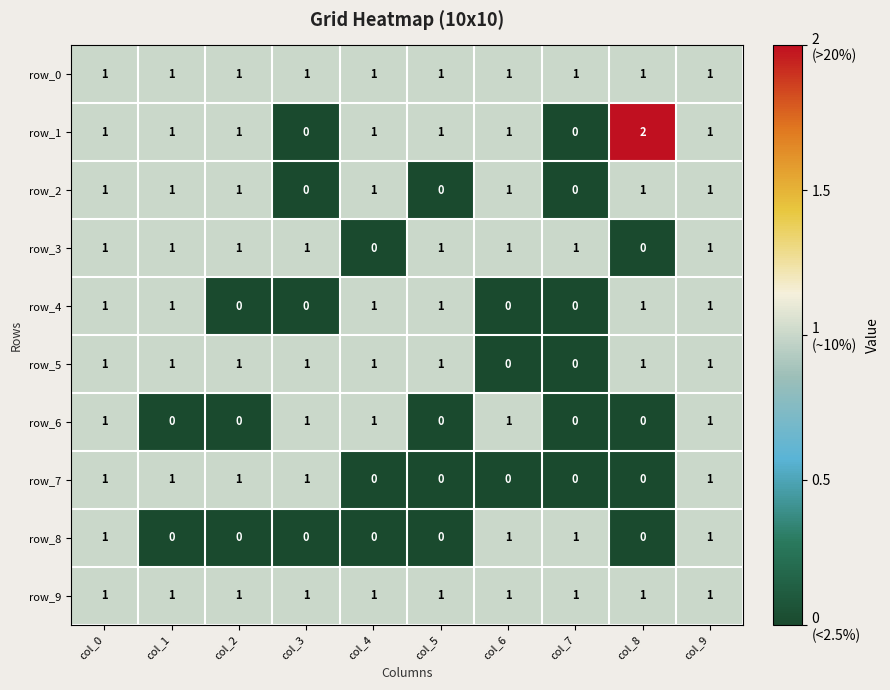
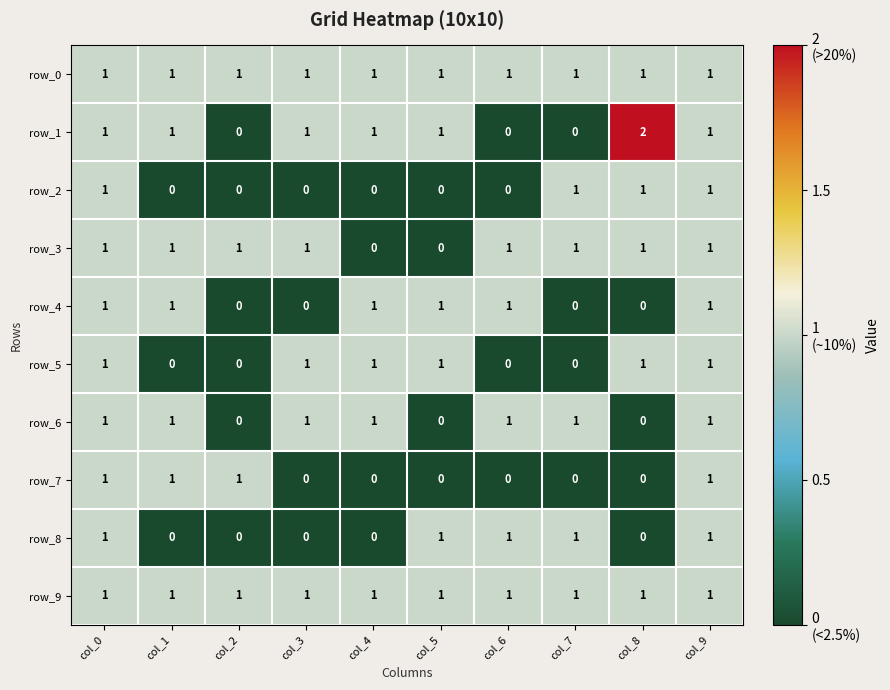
  {
    "row_0": {
      "col_0": 1,
      "col_1": 1,
      "col_2": 1,
      "col_3": 1,
      "col_4": 1,
      "col_5": 1,
      "col_6": 1,
      "col_7": 1,
      "col_8": 1,
      "col_9": 1
    },
    "row_1": {
      "col_0": 1,
      "col_1": 1,
-     "col_2": 1,
-     "col_3": 0,
+     "col_2": 0,
+     "col_3": 1,
      "col_4": 1,
      "col_5": 1,
-     "col_6": 1,
+     "col_6": 0,
      "col_7": 0,
      "col_8": 2,
      "col_9": 1
    },
    "row_2": {
      "col_0": 1,
-     "col_1": 1,
-     "col_2": 1,
+     "col_1": 0,
+     "col_2": 0,
      "col_3": 0,
-     "col_4": 1,
+     "col_4": 0,
      "col_5": 0,
-     "col_6": 1,
-     "col_7": 0,
+     "col_6": 0,
+     "col_7": 1,
      "col_8": 1,
      "col_9": 1
    },
    "row_3": {
      "col_0": 1,
      "col_1": 1,
      "col_2": 1,
      "col_3": 1,
      "col_4": 0,
-     "col_5": 1,
+     "col_5": 0,
      "col_6": 1,
      "col_7": 1,
-     "col_8": 0,
+     "col_8": 1,
      "col_9": 1
    },
    "row_4": {
      "col_0": 1,
      "col_1": 1,
      "col_2": 0,
      "col_3": 0,
      "col_4": 1,
      "col_5": 1,
-     "col_6": 0,
+     "col_6": 1,
      "col_7": 0,
-     "col_8": 1,
+     "col_8": 0,
      "col_9": 1
    },
    "row_5": {
      "col_0": 1,
-     "col_1": 1,
-     "col_2": 1,
+     "col_1": 0,
+     "col_2": 0,
      "col_3": 1,
      "col_4": 1,
      "col_5": 1,
      "col_6": 0,
      "col_7": 0,
      "col_8": 1,
      "col_9": 1
    },
    "row_6": {
      "col_0": 1,
-     "col_1": 0,
+     "col_1": 1,
      "col_2": 0,
      "col_3": 1,
      "col_4": 1,
      "col_5": 0,
      "col_6": 1,
-     "col_7": 0,
+     "col_7": 1,
      "col_8": 0,
      "col_9": 1
    },
    "row_7": {
      "col_0": 1,
      "col_1": 1,
      "col_2": 1,
-     "col_3": 1,
+     "col_3": 0,
      "col_4": 0,
      "col_5": 0,
      "col_6": 0,
      "col_7": 0,
      "col_8": 0,
      "col_9": 1
    },
    "row_8": {
      "col_0": 1,
      "col_1": 0,
      "col_2": 0,
      "col_3": 0,
      "col_4": 0,
-     "col_5": 0,
+     "col_5": 1,
      "col_6": 1,
      "col_7": 1,
      "col_8": 0,
      "col_9": 1
    },
    "row_9": {
      "col_0": 1,
      "col_1": 1,
      "col_2": 1,
      "col_3": 1,
      "col_4": 1,
      "col_5": 1,
      "col_6": 1,
      "col_7": 1,
      "col_8": 1,
      "col_9": 1
    }
  }
